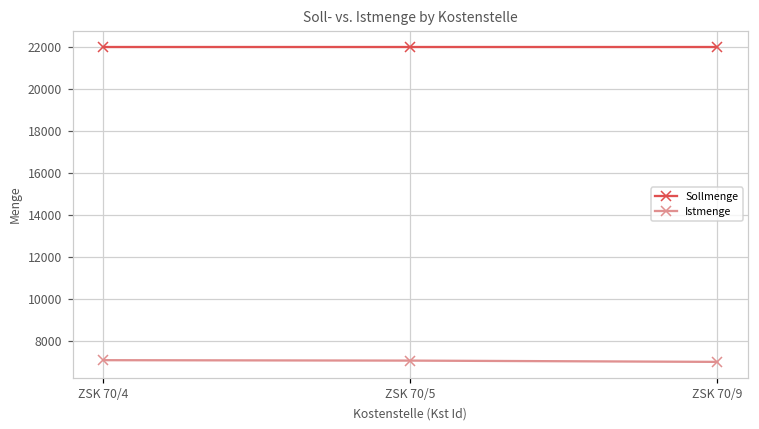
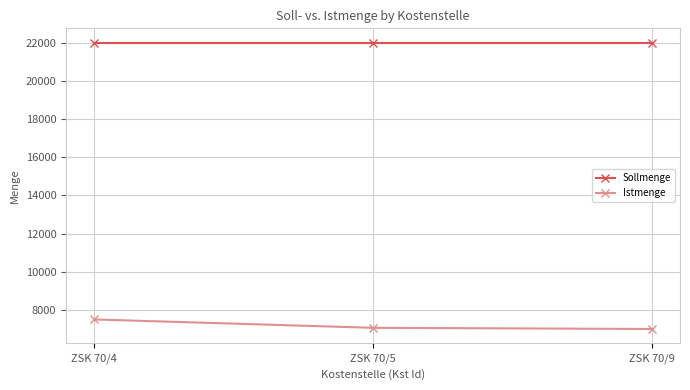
  {
    "Sollmenge": {
      "ZSK 70/4": 22000,
      "ZSK 70/5": 22000,
      "ZSK 70/9": 22000
    },
    "Istmenge": {
-     "ZSK 70/4": 7100,
+     "ZSK 70/4": 7500,
      "ZSK 70/5": 7100,
      "ZSK 70/9": 7000
    }
  }
